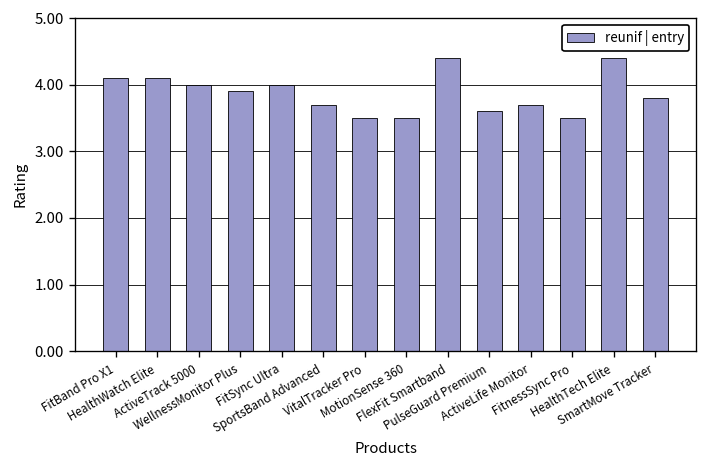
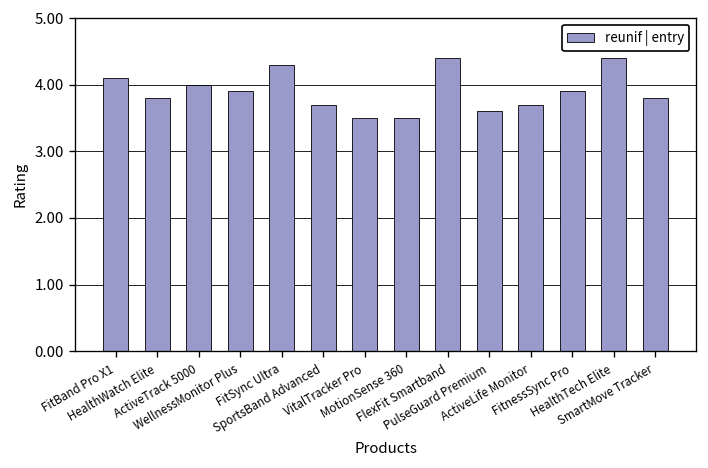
  {
    "FitBand Pro X1": 4.1,
-   "HealthWatch Elite": 4.1,
+   "HealthWatch Elite": 3.8,
    "ActiveTrack 5000": 4.0,
    "WellnessMonitor Plus": 3.9,
-   "FitSync Ultra": 4.0,
+   "FitSync Ultra": 4.3,
    "SportsBand Advanced": 3.7,
    "VitalTracker Pro": 3.5,
    "MotionSense 360": 3.5,
    "FlexFit Smartband": 4.4,
    "PulseGuard Premium": 3.6,
    "ActiveLife Monitor": 3.7,
-   "FitnessSync Pro": 3.5,
+   "FitnessSync Pro": 3.9,
    "HealthTech Elite": 4.4,
    "SmartMove Tracker": 3.8
  }
